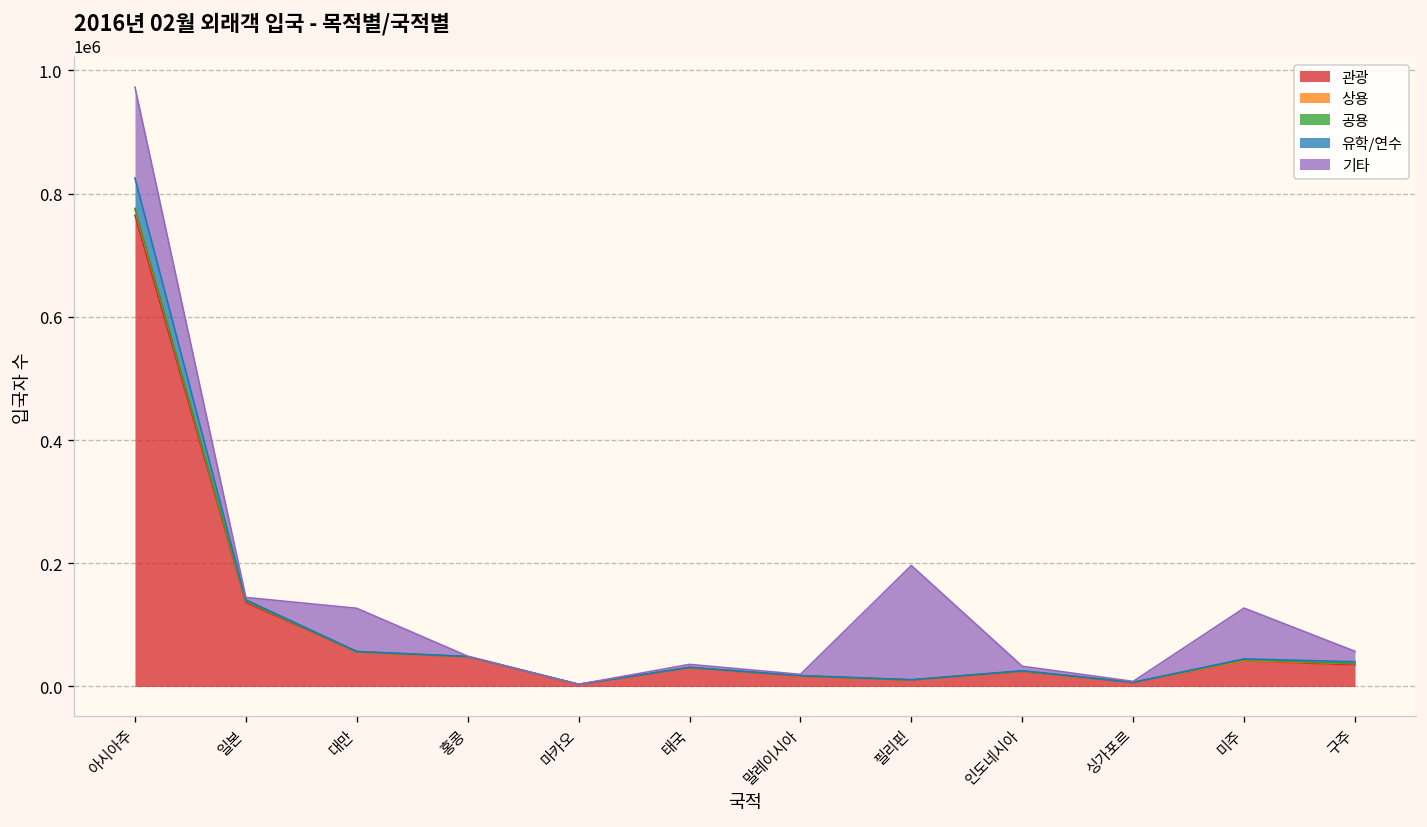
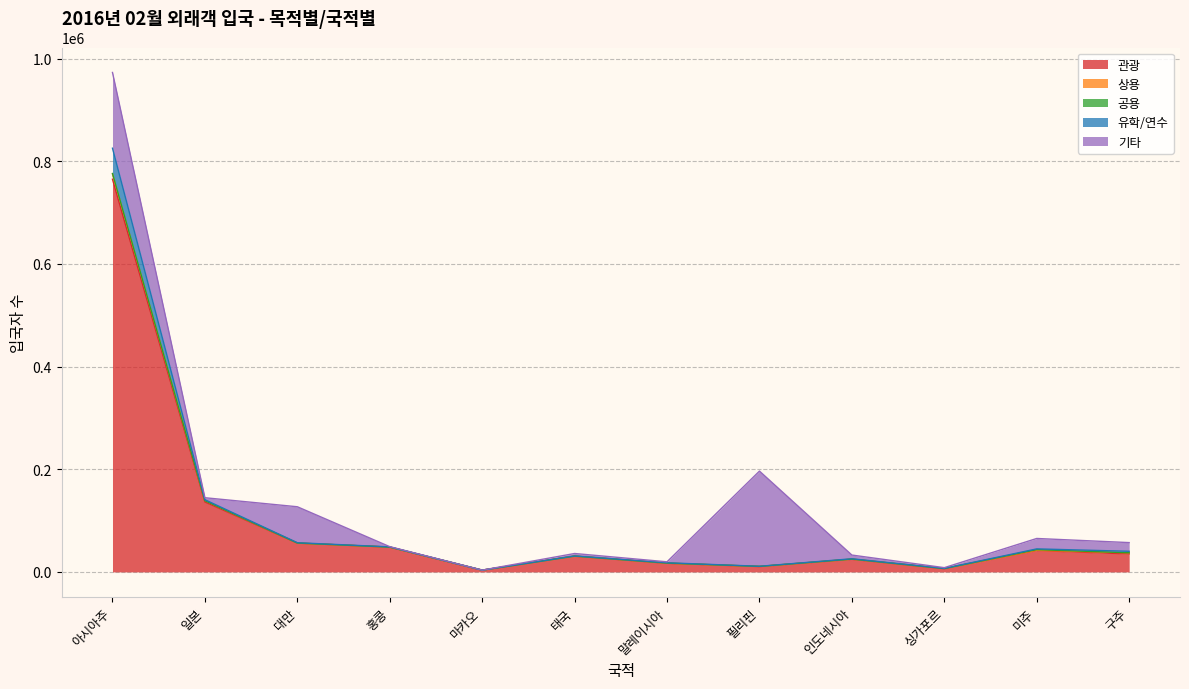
  {
    "관광": {
      "아시아주": 760000
    },
    "유학/연수": {
      "아시아주": 50000
    },
    "기타": {
      "아시아주": 150000,
      "대만": 70000,
      "필리핀": 190000,
      "인도네시아": 10000,
-     "미주": 80000,
+     "미주": 20000,
      "구주": 20000
    }
  }
